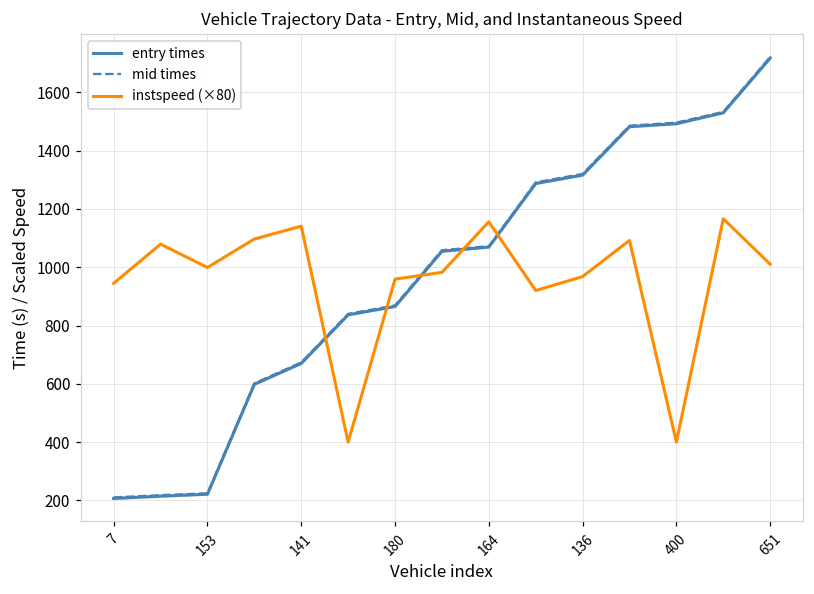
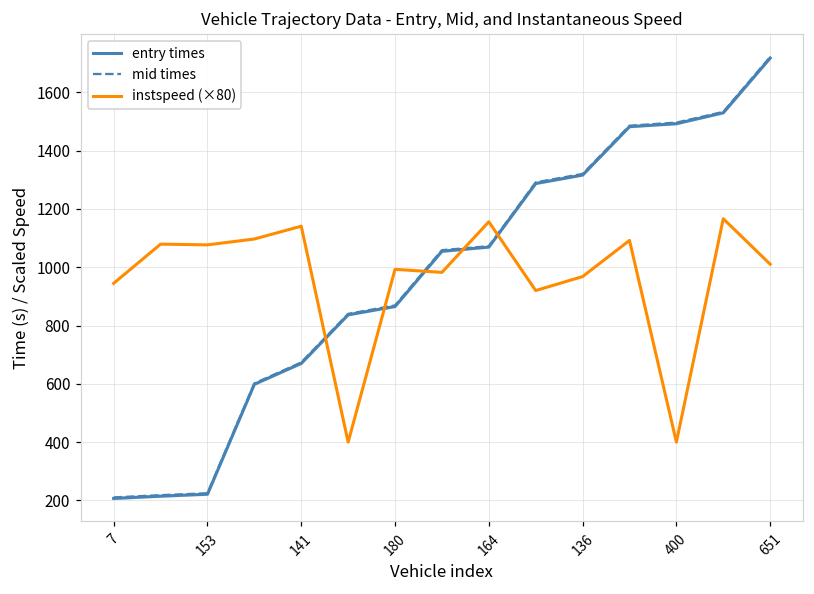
  {
    "instspeed (×80)": {
-     "153": 1000,
+     "153": 1080,
      "141": 1140,
-     "180": 960,
+     "180": 990,
      "164": 1160,
      "136": 970,
      "400": 400,
      "651": 1010
    }
  }
